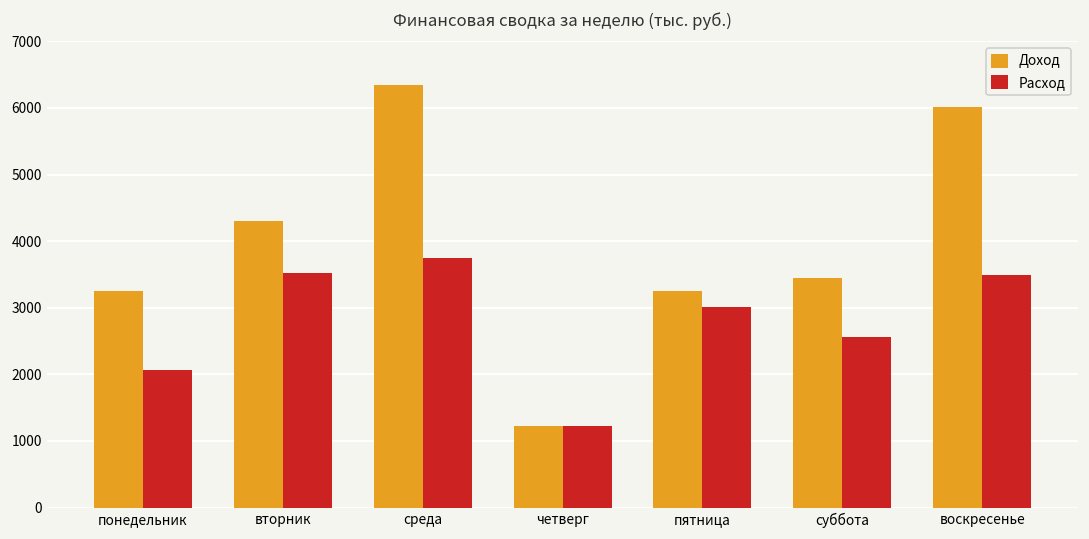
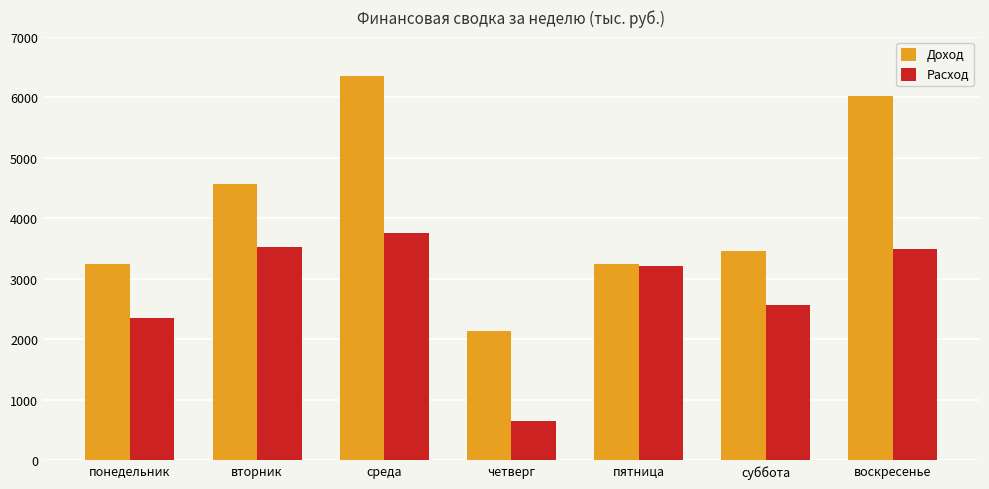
  {
    "Доход": {
      "понедельник": 3200,
-     "вторник": 4300,
+     "вторник": 4600,
      "среда": 6300,
-     "четверг": 1200,
+     "четверг": 2100,
      "пятница": 3200,
      "суббота": 3500,
      "воскресенье": 6000
    },
    "Расход": {
-     "понедельник": 2100,
+     "понедельник": 2300,
      "вторник": 3500,
      "среда": 3800,
-     "четверг": 1200,
-     "пятница": 3000,
+     "четверг": 600,
+     "пятница": 3200,
      "суббота": 2600,
      "воскресенье": 3500
    }
  }
